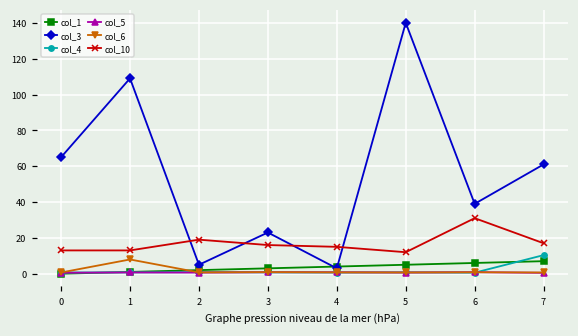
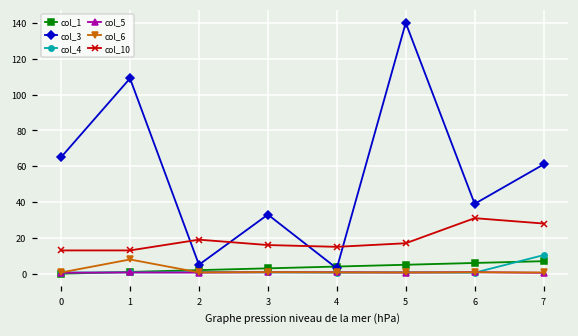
  {
    "col_1": {
      "3": 3,
      "5": 5,
      "6": 6,
      "7": 7
    },
    "col_3": {
      "0": 65,
      "1": 109,
      "2": 5,
-     "3": 23,
+     "3": 33,
      "5": 140,
      "6": 39,
      "7": 61
    },
    "col_4": {
      "7": 10
    },
    "col_6": {
      "1": 8
    },
    "col_10": {
      "0": 13,
      "1": 13,
      "2": 19,
      "3": 16,
      "4": 15,
-     "5": 12,
+     "5": 17,
      "6": 31,
-     "7": 17
+     "7": 28
    }
  }
